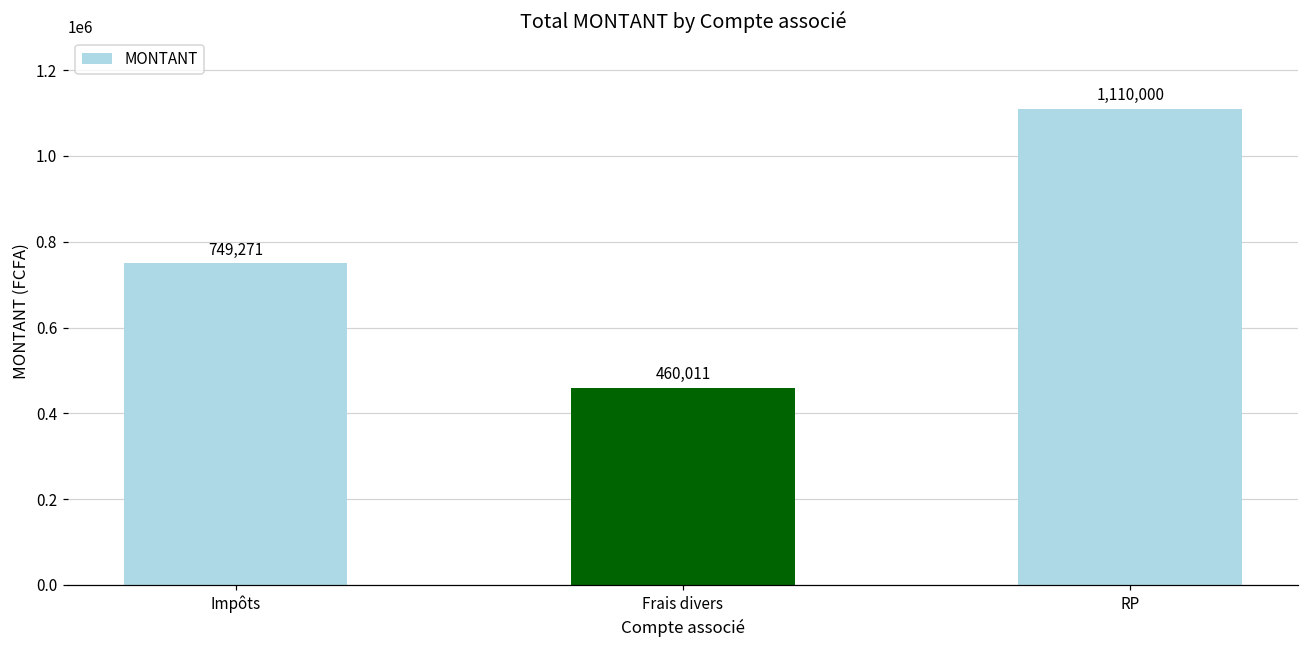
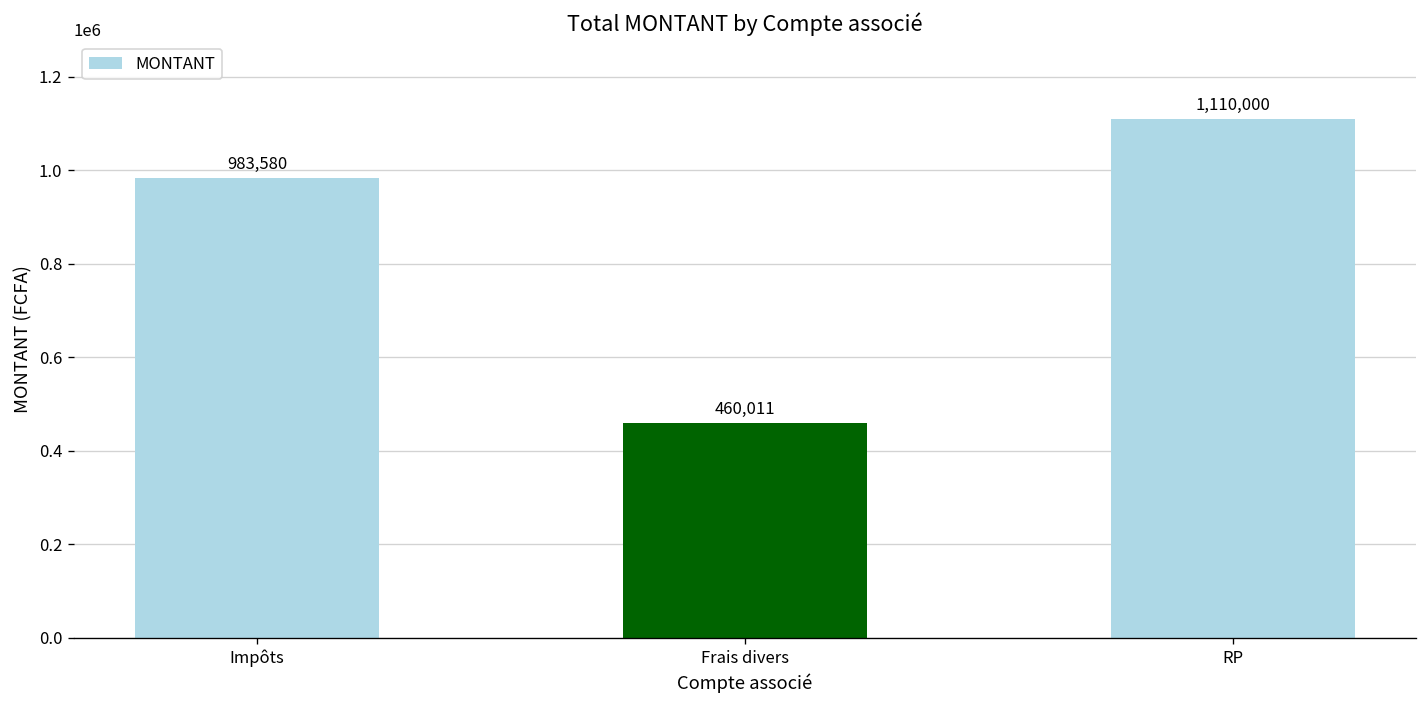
  {
-   "Impôts": "749,271",
+   "Impôts": "983,580",
    "Frais divers": "460,011",
    "RP": "1,110,000"
  }
